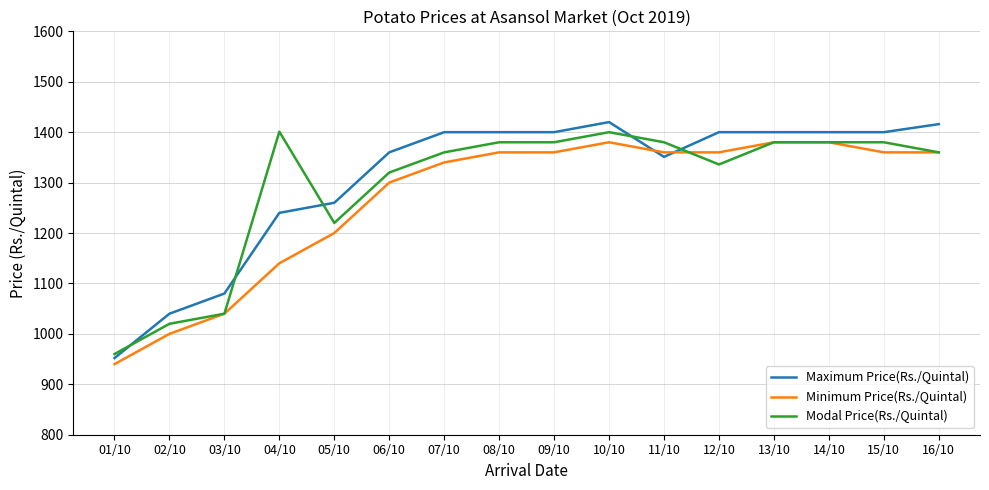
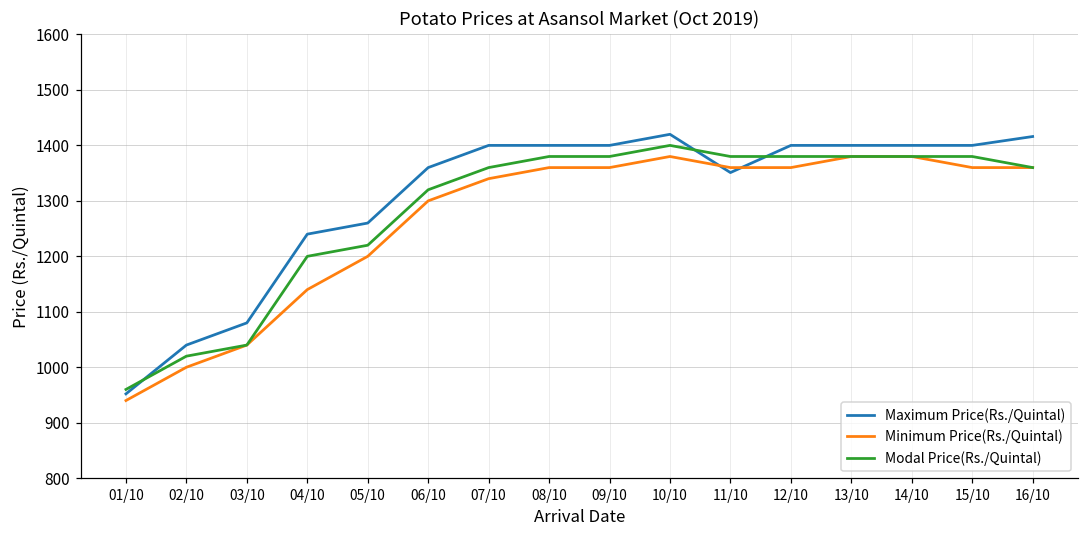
  {
    "Maximum Price(Rs./Quintal)": {
      "01/10": 950,
      "02/10": 1040,
      "03/10": 1080,
      "04/10": 1240,
      "05/10": 1260,
      "06/10": 1360,
      "07/10": 1400,
      "08/10": 1400,
      "09/10": 1400,
      "10/10": 1420,
      "11/10": 1350,
      "12/10": 1400,
      "13/10": 1400,
      "14/10": 1400,
      "15/10": 1400,
      "16/10": 1420
    },
    "Minimum Price(Rs./Quintal)": {
      "01/10": 940,
      "02/10": 1000,
      "04/10": 1140,
      "05/10": 1200,
      "06/10": 1300,
      "07/10": 1340,
      "08/10": 1360,
      "09/10": 1360,
      "10/10": 1380,
      "11/10": 1360,
      "12/10": 1360,
      "15/10": 1360
    },
    "Modal Price(Rs./Quintal)": {
      "01/10": 960,
      "02/10": 1020,
-     "04/10": 1400,
+     "04/10": 1200,
      "05/10": 1220,
      "06/10": 1320,
      "07/10": 1360,
      "08/10": 1380,
      "09/10": 1380,
      "10/10": 1400,
      "11/10": 1380,
-     "12/10": 1340,
+     "12/10": 1380,
      "15/10": 1380
    }
  }
